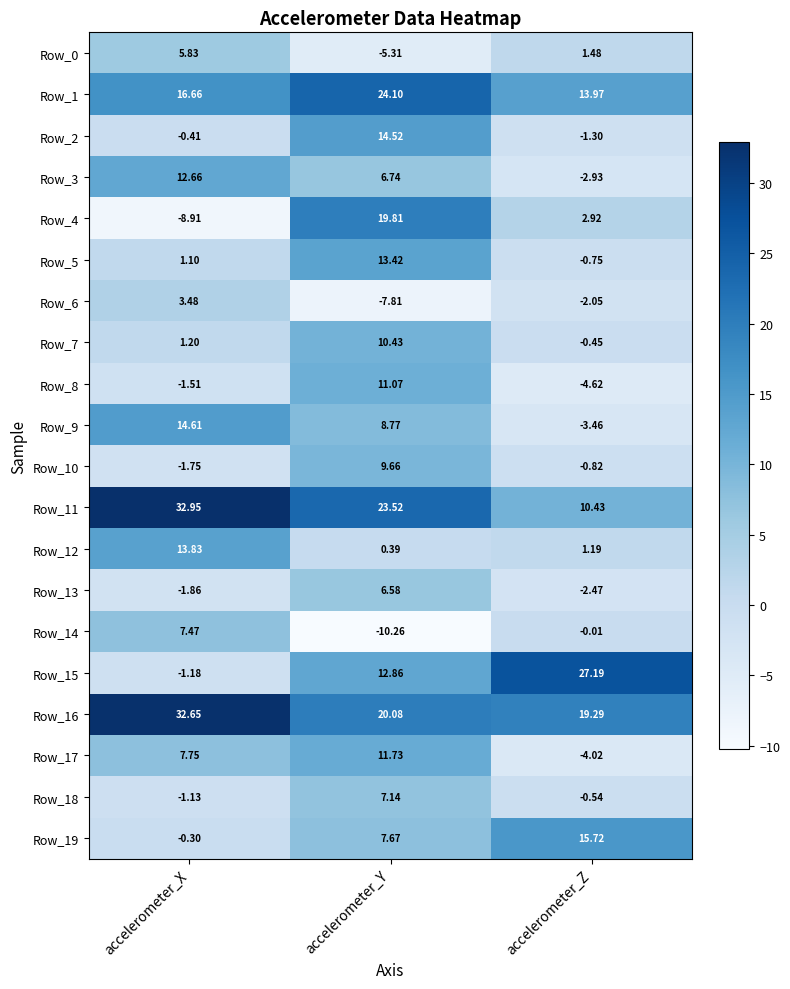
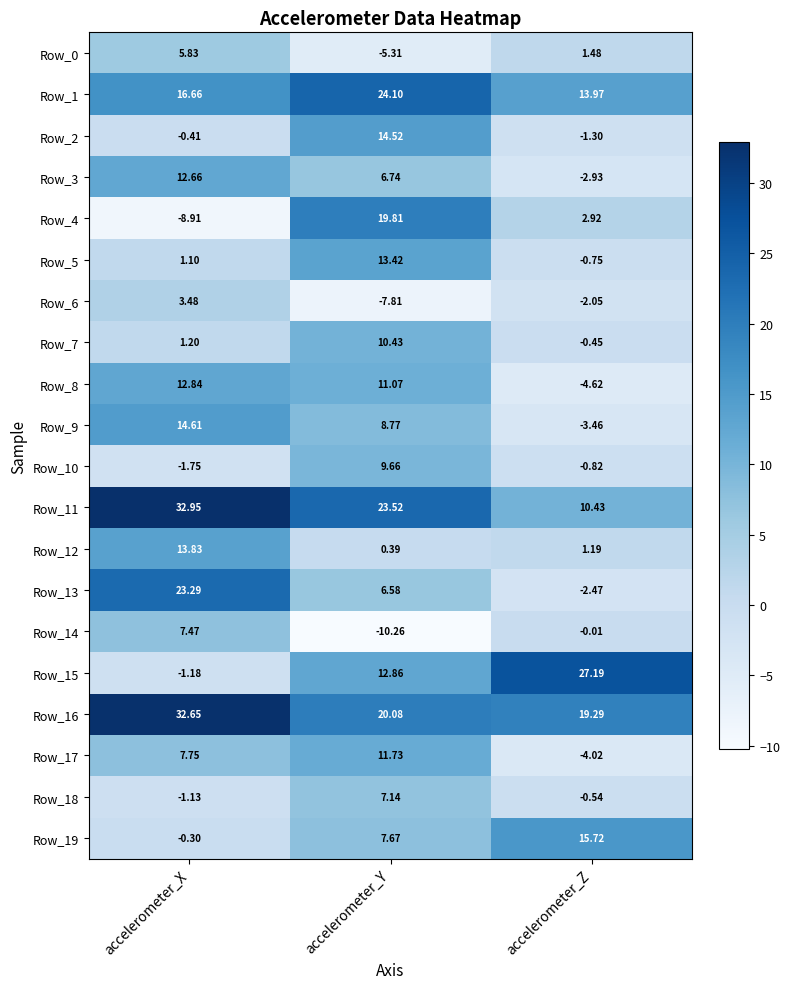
  {
    "Row_0": {
      "accelerometer_X": 5.83,
      "accelerometer_Y": -5.31,
      "accelerometer_Z": 1.48
    },
    "Row_1": {
      "accelerometer_X": 16.66,
      "accelerometer_Y": 24.10,
      "accelerometer_Z": 13.97
    },
    "Row_2": {
      "accelerometer_X": -0.41,
      "accelerometer_Y": 14.52,
      "accelerometer_Z": -1.30
    },
    "Row_3": {
      "accelerometer_X": 12.66,
      "accelerometer_Y": 6.74,
      "accelerometer_Z": -2.93
    },
    "Row_4": {
      "accelerometer_X": -8.91,
      "accelerometer_Y": 19.81,
      "accelerometer_Z": 2.92
    },
    "Row_5": {
      "accelerometer_X": 1.10,
      "accelerometer_Y": 13.42,
      "accelerometer_Z": -0.75
    },
    "Row_6": {
      "accelerometer_X": 3.48,
      "accelerometer_Y": -7.81,
      "accelerometer_Z": -2.05
    },
    "Row_7": {
      "accelerometer_X": 1.20,
      "accelerometer_Y": 10.43,
      "accelerometer_Z": -0.45
    },
    "Row_8": {
-     "accelerometer_X": -1.51,
+     "accelerometer_X": 12.84,
      "accelerometer_Y": 11.07,
      "accelerometer_Z": -4.62
    },
    "Row_9": {
      "accelerometer_X": 14.61,
      "accelerometer_Y": 8.77,
      "accelerometer_Z": -3.46
    },
    "Row_10": {
      "accelerometer_X": -1.75,
      "accelerometer_Y": 9.66,
      "accelerometer_Z": -0.82
    },
    "Row_11": {
      "accelerometer_X": 32.95,
      "accelerometer_Y": 23.52,
      "accelerometer_Z": 10.43
    },
    "Row_12": {
      "accelerometer_X": 13.83,
      "accelerometer_Y": 0.39,
      "accelerometer_Z": 1.19
    },
    "Row_13": {
-     "accelerometer_X": -1.86,
+     "accelerometer_X": 23.29,
      "accelerometer_Y": 6.58,
      "accelerometer_Z": -2.47
    },
    "Row_14": {
      "accelerometer_X": 7.47,
      "accelerometer_Y": -10.26,
      "accelerometer_Z": -0.01
    },
    "Row_15": {
      "accelerometer_X": -1.18,
      "accelerometer_Y": 12.86,
      "accelerometer_Z": 27.19
    },
    "Row_16": {
      "accelerometer_X": 32.65,
      "accelerometer_Y": 20.08,
      "accelerometer_Z": 19.29
    },
    "Row_17": {
      "accelerometer_X": 7.75,
      "accelerometer_Y": 11.73,
      "accelerometer_Z": -4.02
    },
    "Row_18": {
      "accelerometer_X": -1.13,
      "accelerometer_Y": 7.14,
      "accelerometer_Z": -0.54
    },
    "Row_19": {
      "accelerometer_X": -0.30,
      "accelerometer_Y": 7.67,
      "accelerometer_Z": 15.72
    }
  }
